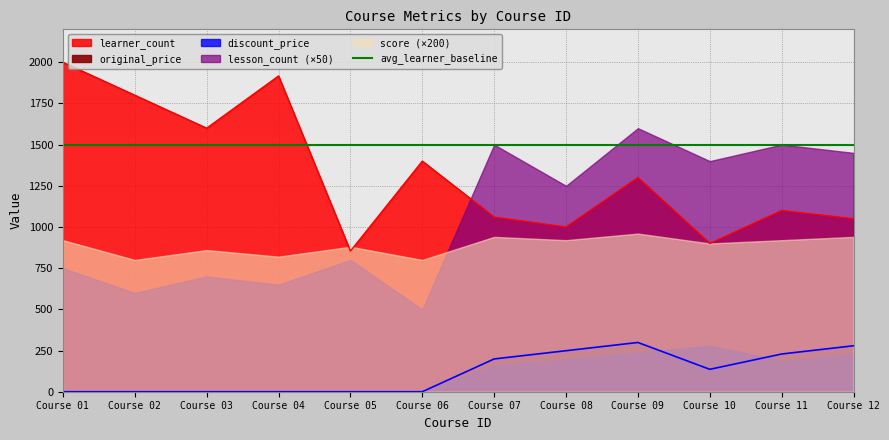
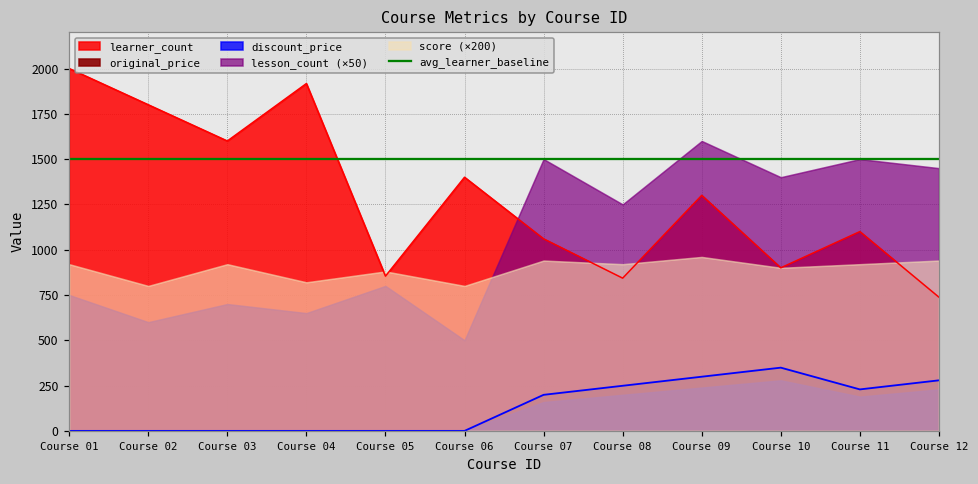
  {
    "learner_count": {
      "Course 01": 2000,
      "Course 02": 1800,
      "Course 03": 1600,
      "Course 04": 1920,
      "Course 05": 850,
      "Course 06": 1400,
      "Course 07": 1060,
-     "Course 08": 1000,
+     "Course 08": 840,
      "Course 09": 1300,
      "Course 11": 1100,
-     "Course 12": 1050
+     "Course 12": 740
    },
    "avg_learner_baseline": {
      "Course 01": 1500,
      "Course 02": 1500,
      "Course 03": 1500,
      "Course 04": 1500,
      "Course 05": 1500,
      "Course 06": 1500,
      "Course 08": 1500,
      "Course 09": 1500,
      "Course 10": 1500,
      "Course 12": 1500
    },
    "original_price": {
      "Course 07": 200,
      "Course 08": 250,
      "Course 09": 300,
-     "Course 10": 140,
+     "Course 10": 350,
      "Course 11": 230,
      "Course 12": 280
    },
    "discount_price": {
      "Course 07": 160,
      "Course 08": 200,
      "Course 09": 240,
      "Course 10": 280,
      "Course 11": 190,
      "Course 12": 230
    },
    "lesson_count (×50)": {
      "Course 01": 750,
      "Course 02": 600,
      "Course 03": 700,
      "Course 04": 650,
      "Course 05": 800,
      "Course 06": 500,
      "Course 08": 1250,
      "Course 09": 1600,
      "Course 10": 1400,
      "Course 12": 1450
    },
    "score (×200)": {
      "Course 01": 920,
      "Course 02": 800,
-     "Course 03": 860,
+     "Course 03": 920,
      "Course 04": 820,
      "Course 05": 880,
      "Course 06": 800,
      "Course 07": 940,
      "Course 08": 920,
      "Course 09": 960,
      "Course 11": 920,
      "Course 12": 940
    }
  }
